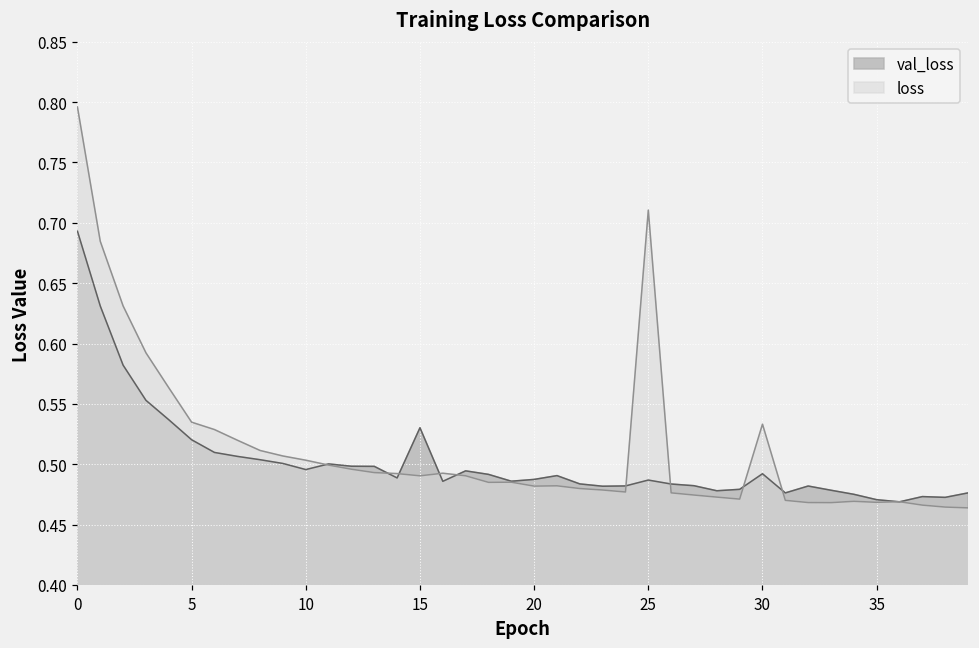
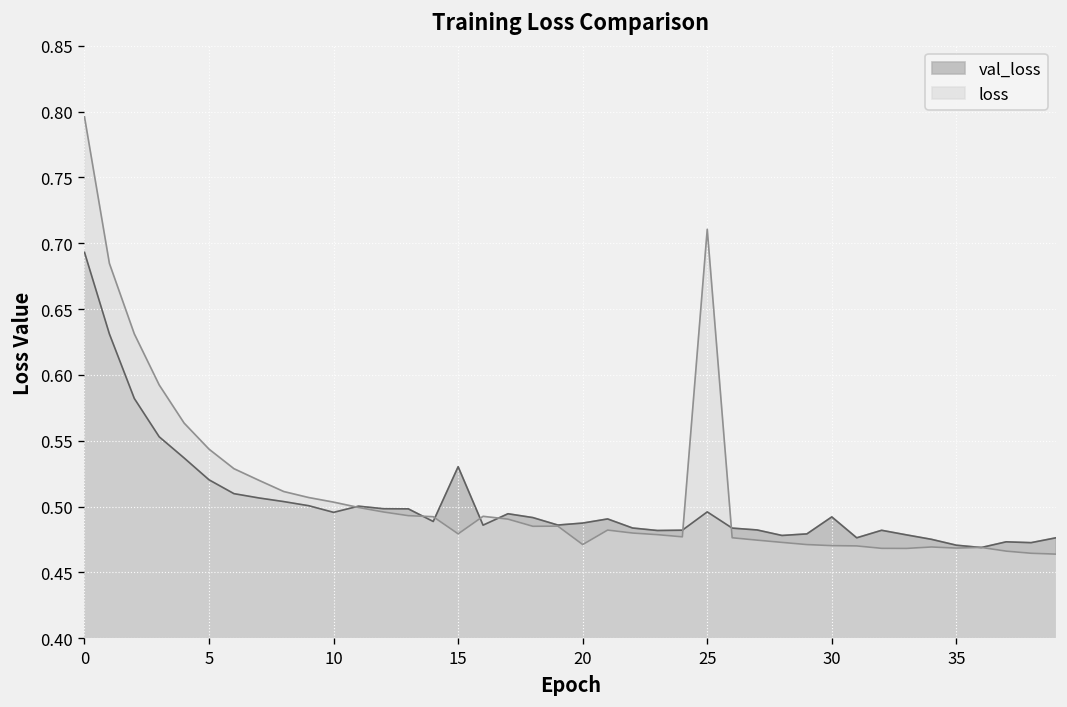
  {
    "val_loss": {
      "0": 0.693,
      "5": 0.520,
      "10": 0.496,
      "15": 0.530,
      "20": 0.487,
-     "25": 0.487,
+     "25": 0.496,
      "30": 0.492
    },
    "loss": {
      "0": 0.796,
-     "5": 0.535,
+     "5": 0.544,
      "10": 0.503,
-     "15": 0.490,
-     "20": 0.482,
+     "15": 0.479,
+     "20": 0.471,
      "25": 0.711,
-     "30": 0.533
+     "30": 0.470
    }
  }
